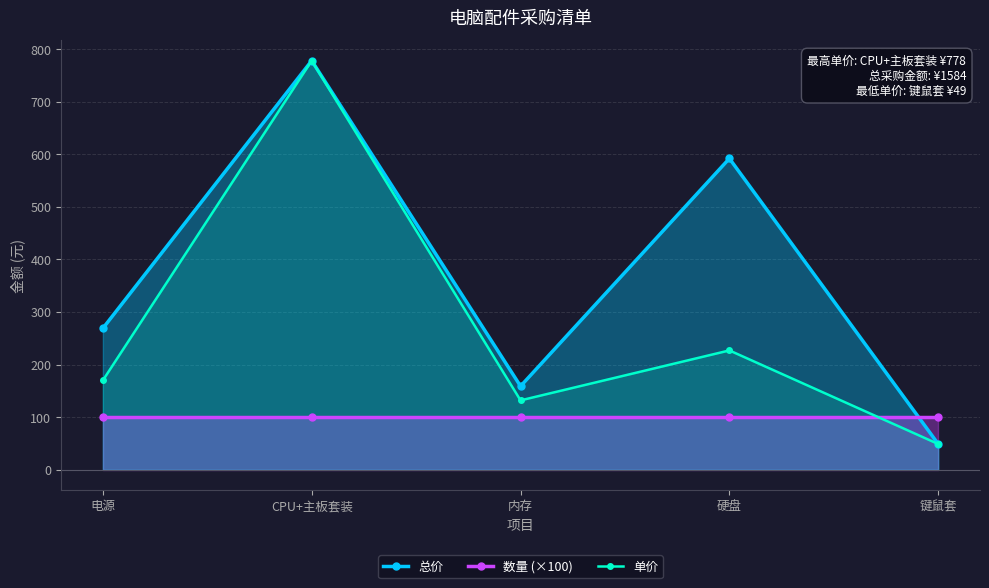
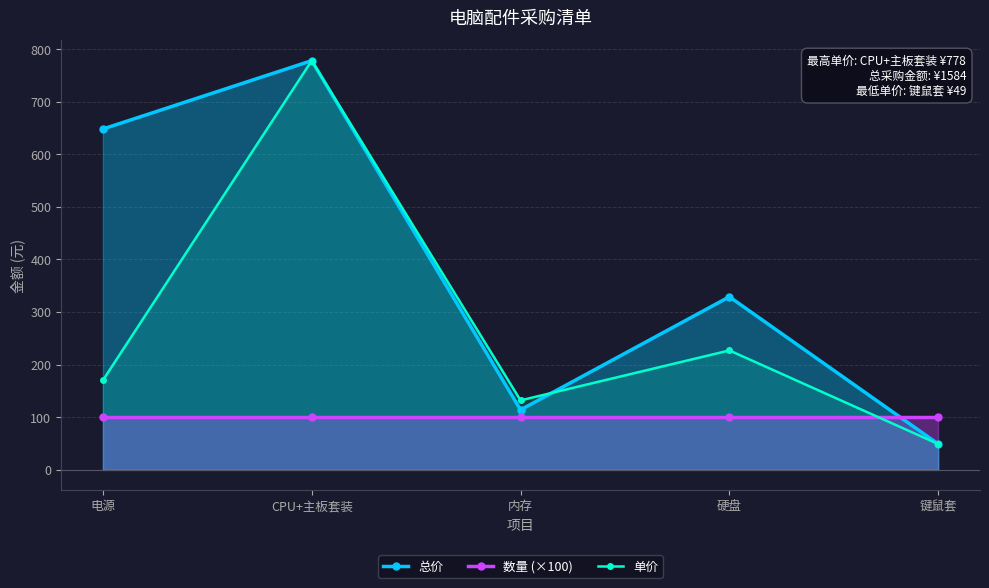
  {
    "总价": {
-     "电源": 270,
-     "内存": 160,
-     "硬盘": 590
+     "电源": 650,
+     "内存": 110,
+     "硬盘": 330
    },
    "数量 (×100)": {
      "电源": 100,
      "CPU+主板套装": 100,
      "内存": 100,
      "硬盘": 100,
      "键鼠套": 100
    },
    "单价": {
      "电源": 170,
      "内存": 130,
      "硬盘": 230
    }
  }
